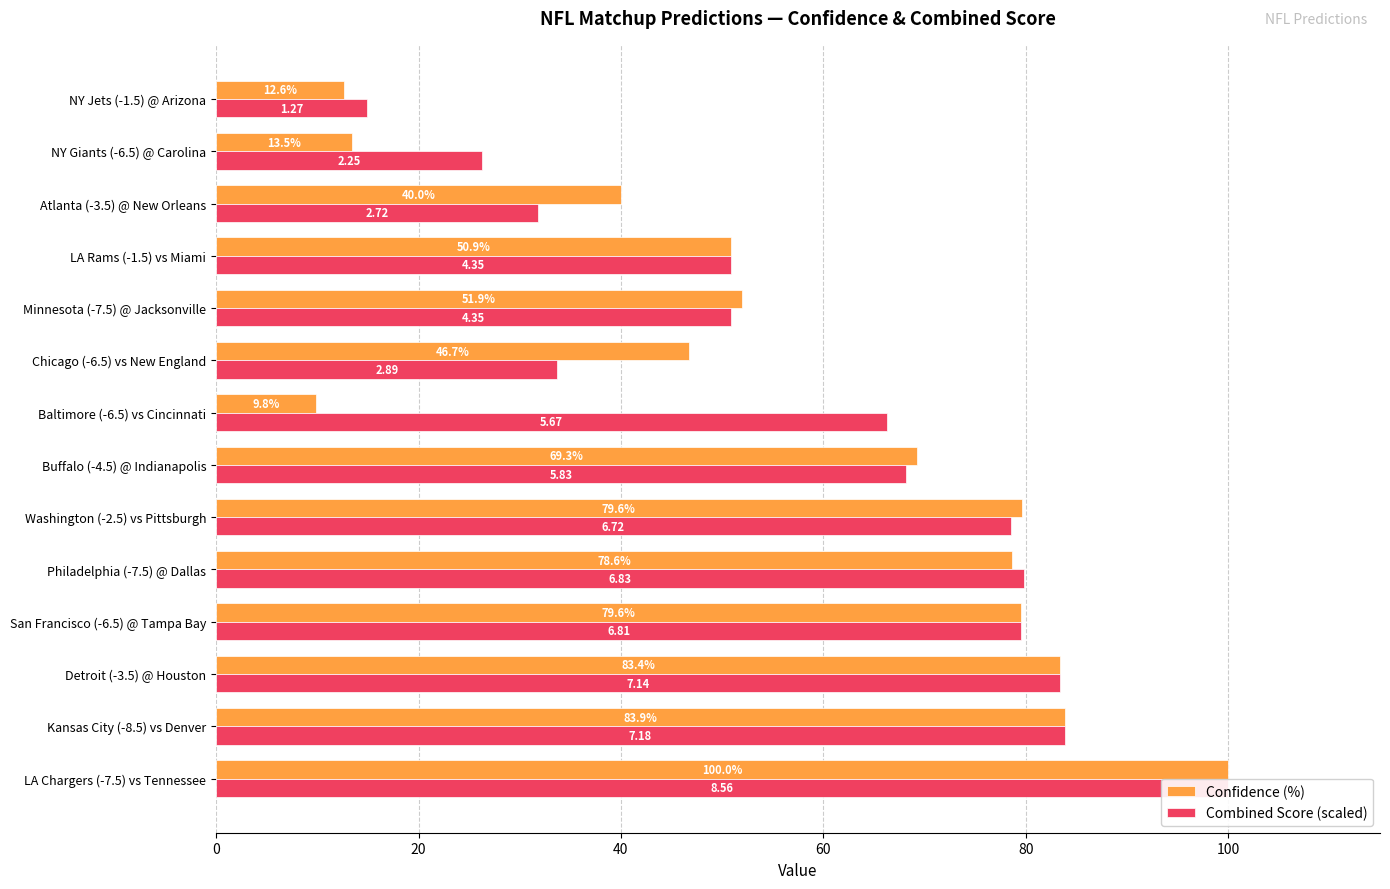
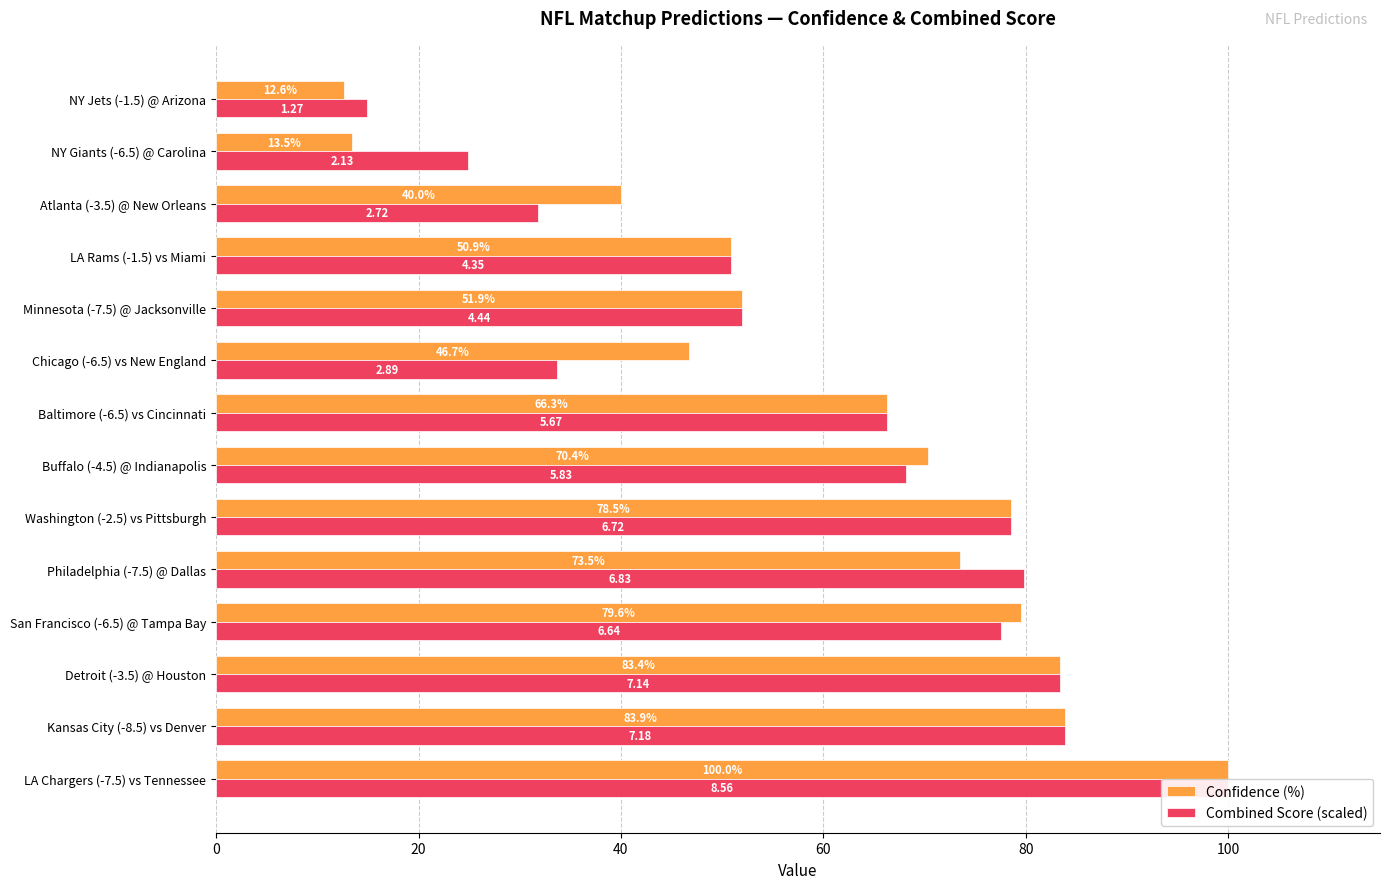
  {
    "Confidence (%)": {
      "NY Jets (-1.5) @ Arizona": "12.6%",
      "NY Giants (-6.5) @ Carolina": "13.5%",
      "Atlanta (-3.5) @ New Orleans": "40.0%",
      "LA Rams (-1.5) vs Miami": "50.9%",
      "Minnesota (-7.5) @ Jacksonville": "51.9%",
      "Chicago (-6.5) vs New England": "46.7%",
-     "Baltimore (-6.5) vs Cincinnati": "9.8%",
-     "Buffalo (-4.5) @ Indianapolis": "69.3%",
-     "Washington (-2.5) vs Pittsburgh": "79.6%",
-     "Philadelphia (-7.5) @ Dallas": "78.6%",
+     "Baltimore (-6.5) vs Cincinnati": "66.3%",
+     "Buffalo (-4.5) @ Indianapolis": "70.4%",
+     "Washington (-2.5) vs Pittsburgh": "78.5%",
+     "Philadelphia (-7.5) @ Dallas": "73.5%",
      "San Francisco (-6.5) @ Tampa Bay": "79.6%",
      "Detroit (-3.5) @ Houston": "83.4%",
      "Kansas City (-8.5) vs Denver": "83.9%",
      "LA Chargers (-7.5) vs Tennessee": "100.0%"
    },
    "Combined Score (scaled)": {
-     "NY Giants (-6.5) @ Carolina": "2.25",
-     "Minnesota (-7.5) @ Jacksonville": "4.35",
-     "San Francisco (-6.5) @ Tampa Bay": "6.81"
+     "NY Giants (-6.5) @ Carolina": "2.13",
+     "Minnesota (-7.5) @ Jacksonville": "4.44",
+     "San Francisco (-6.5) @ Tampa Bay": "6.64"
    }
  }
